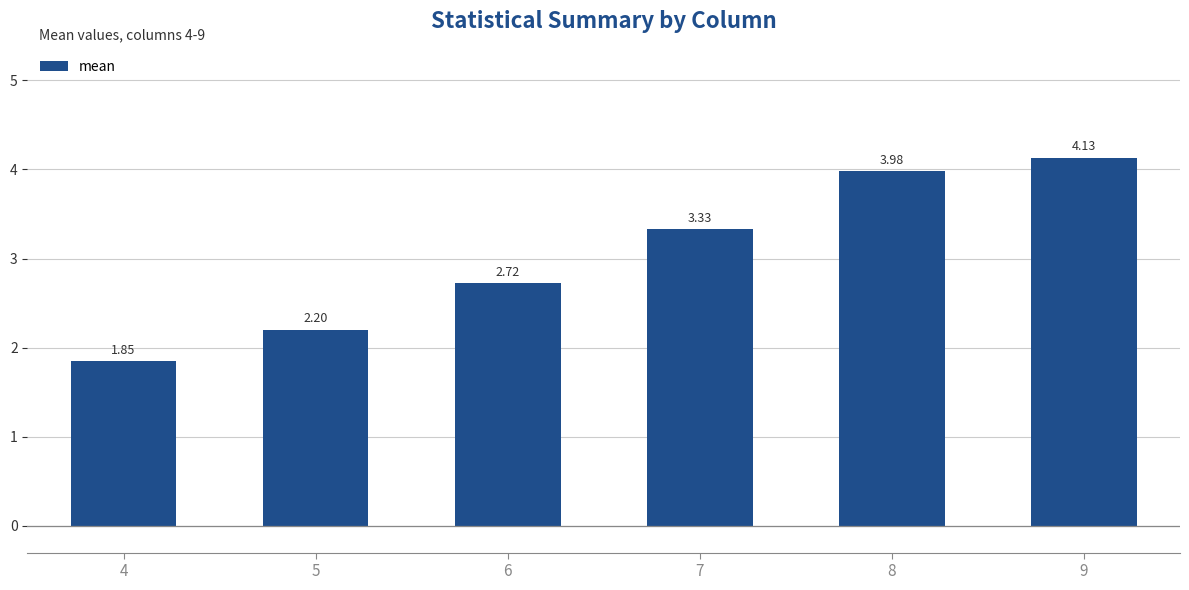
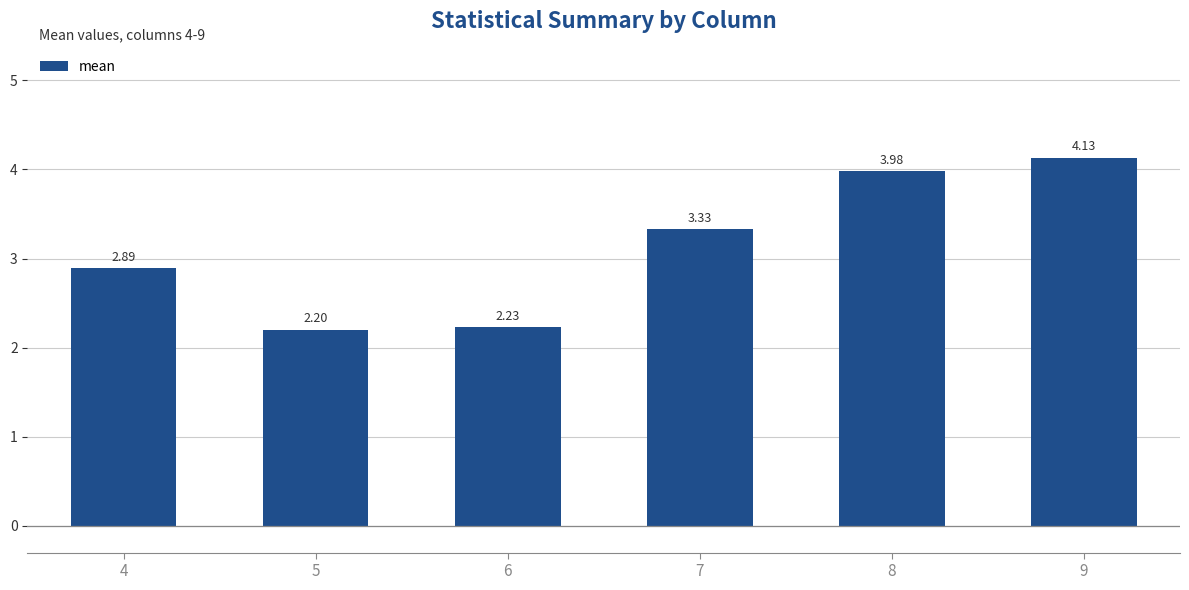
  {
-   "4": 1.85,
+   "4": 2.89,
    "5": 2.20,
-   "6": 2.72,
+   "6": 2.23,
    "7": 3.33,
    "8": 3.98,
    "9": 4.13
  }
